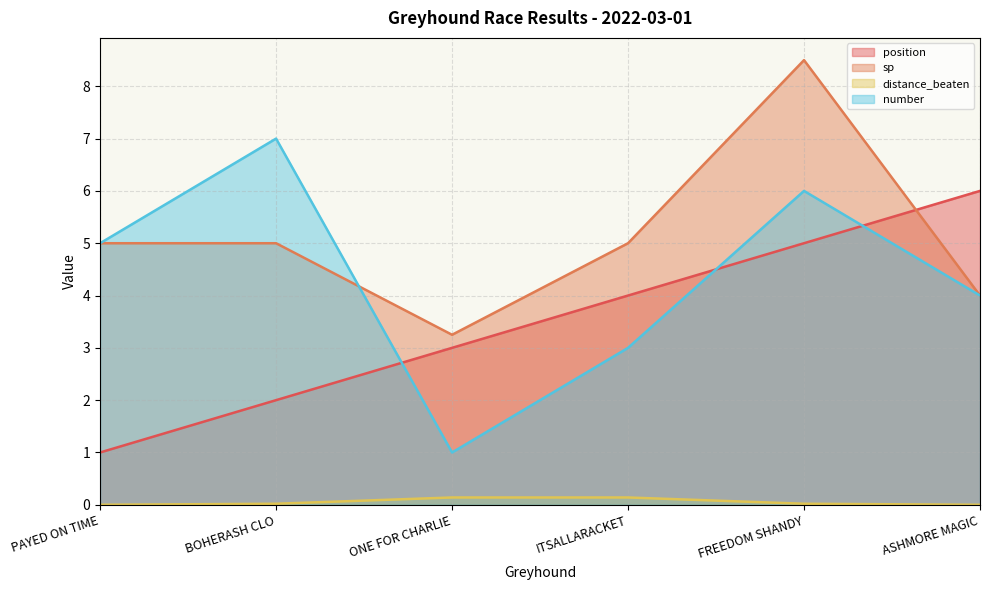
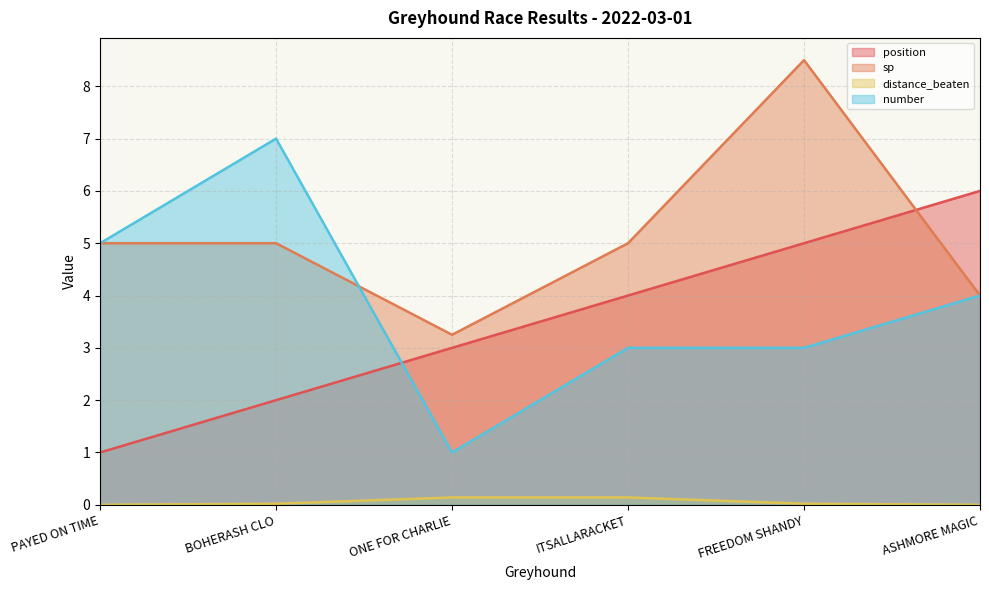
  {
    "number": {
      "BOHERASH CLO": 7,
      "ONE FOR CHARLIE": 1,
      "ITSALLARACKET": 3,
-     "FREEDOM SHANDY": 6
+     "FREEDOM SHANDY": 3
    }
  }
